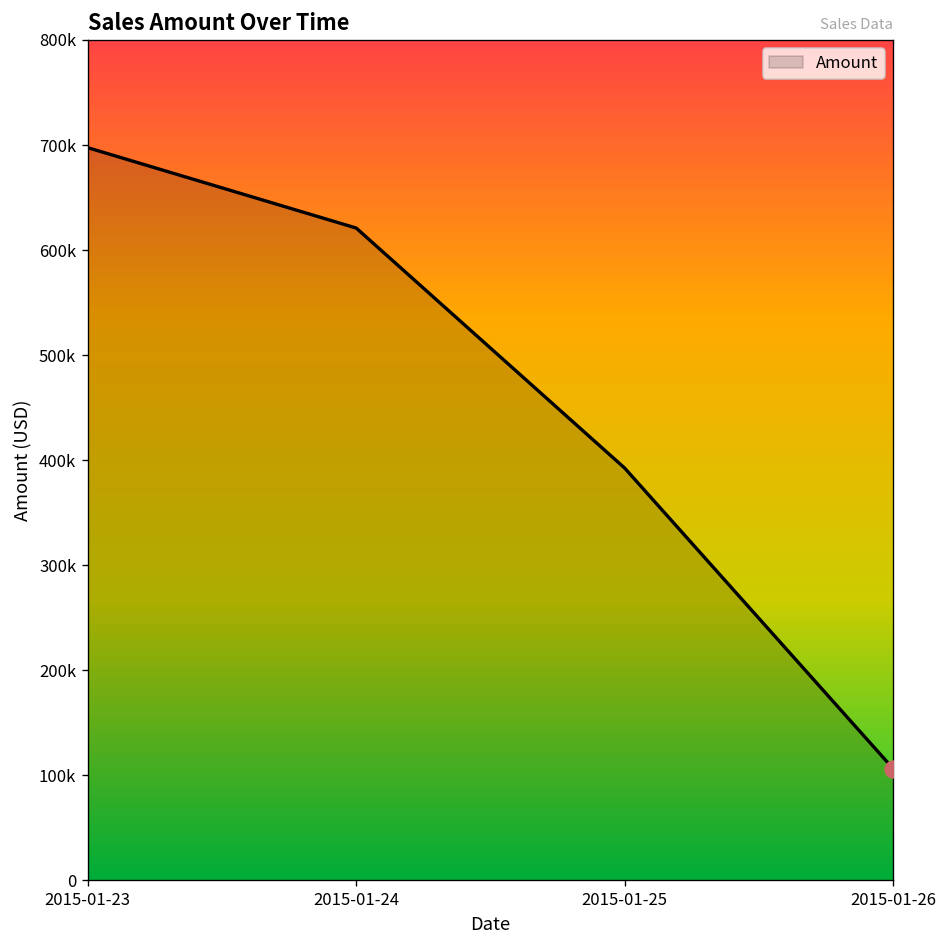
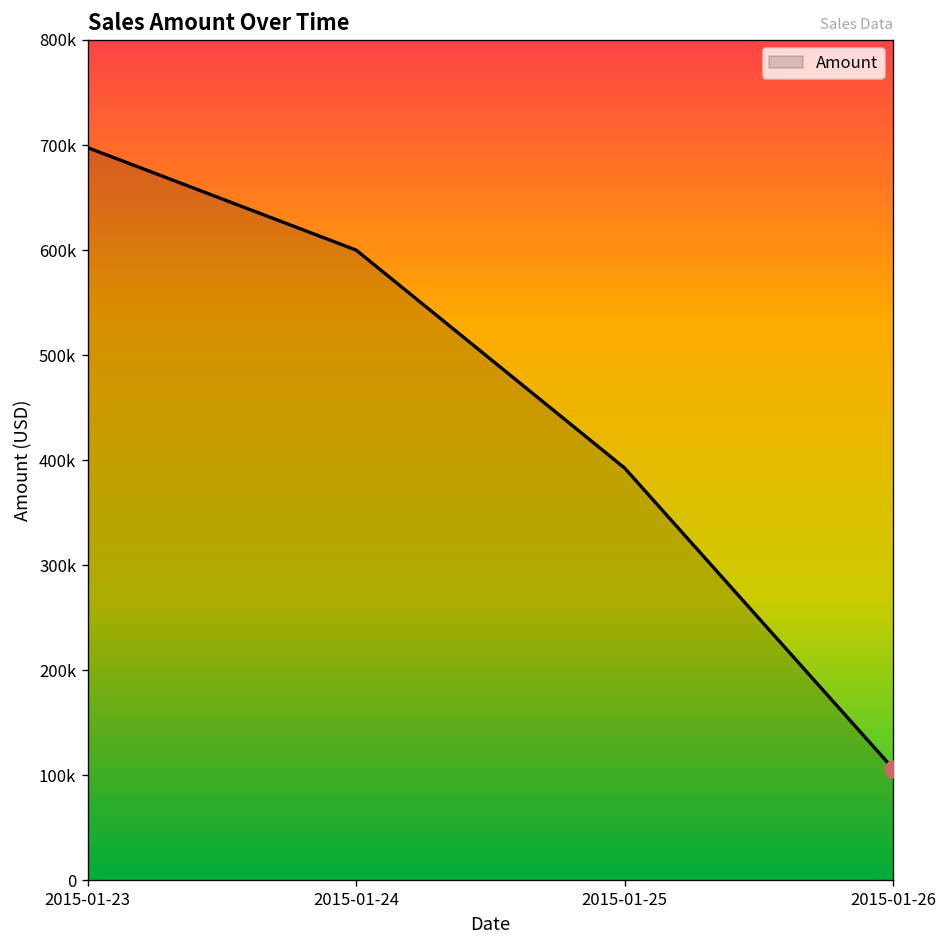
  {
    "Amount": {
      "2015-01-23": 700000,
-     "2015-01-24": 620000,
+     "2015-01-24": 600000,
      "2015-01-25": 390000
    }
  }
